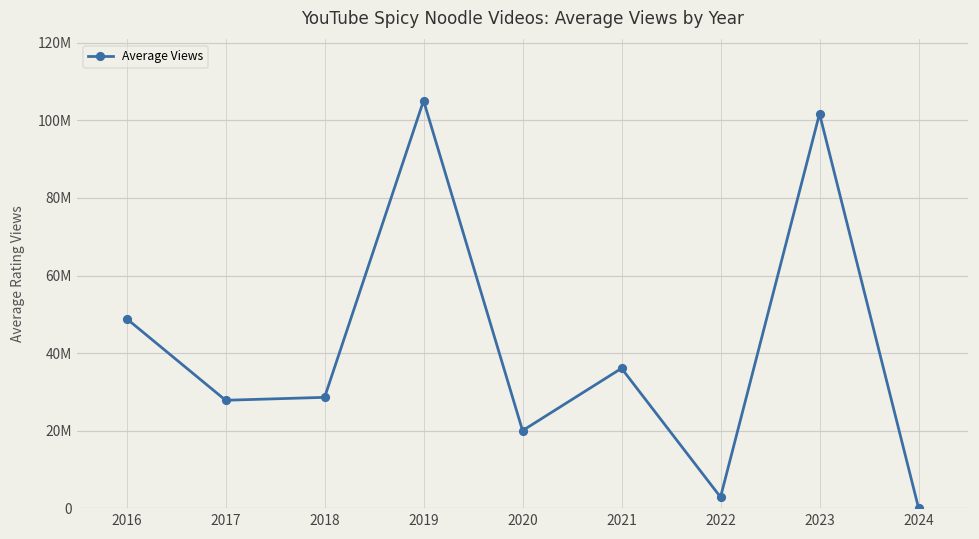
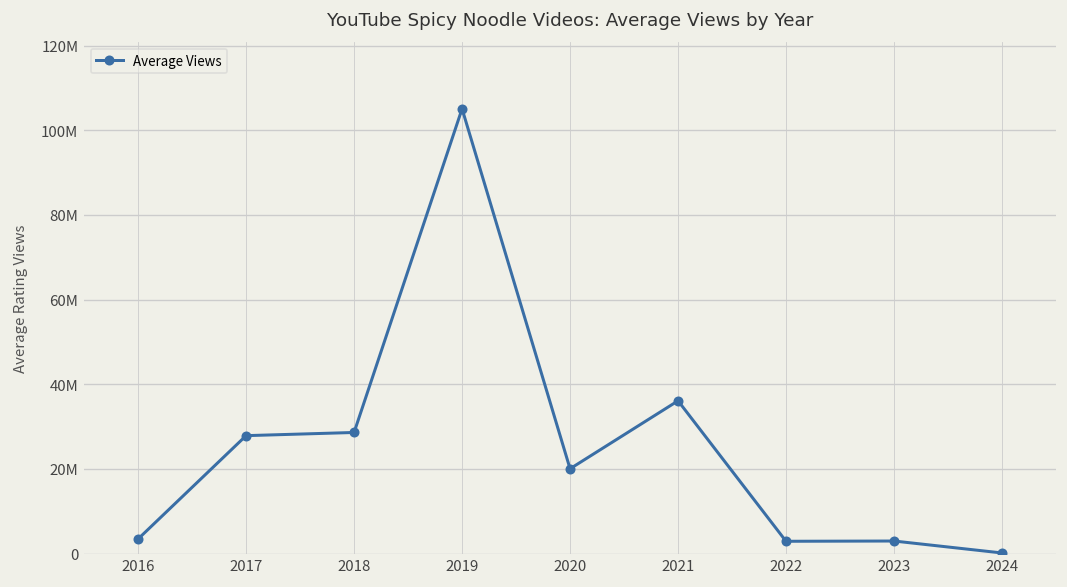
  {
-   "2016": 49000000,
+   "2016": 3000000,
    "2017": 28000000,
    "2018": 29000000,
    "2019": 105000000,
    "2020": 20000000,
    "2021": 36000000,
    "2022": 3000000,
-   "2023": 102000000,
+   "2023": 3000000,
    "2024": 0
  }
